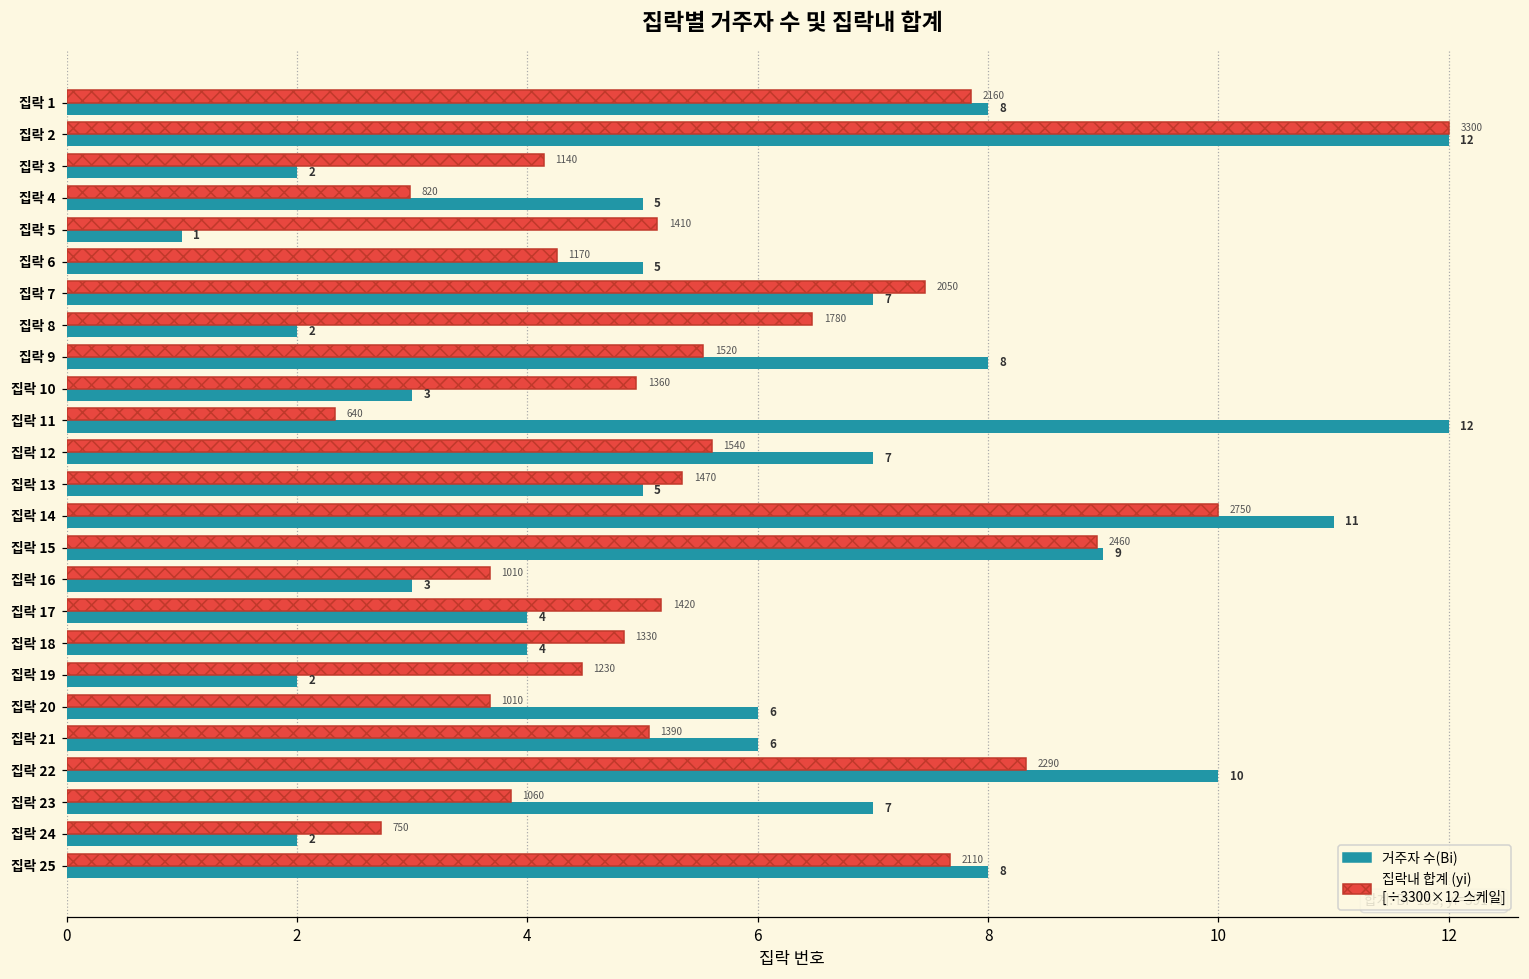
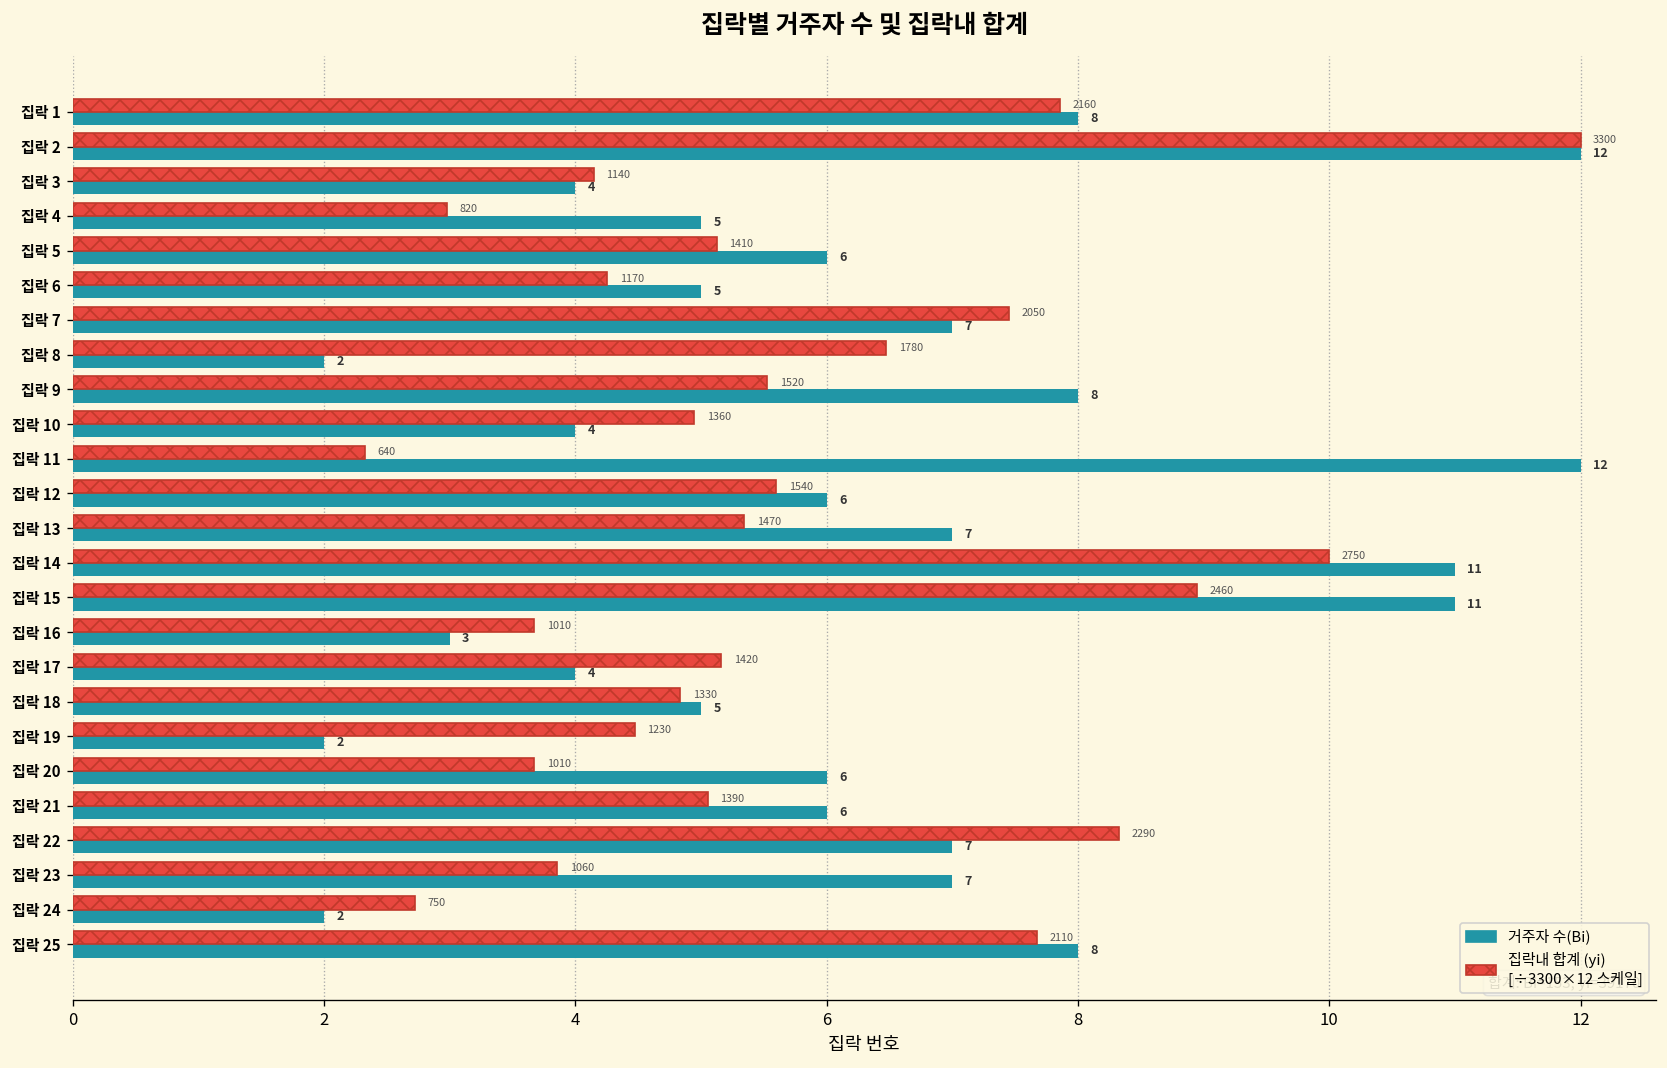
  {
    "거주자 수(Bi)": {
      "집락 1": 8,
      "집락 2": 12,
-     "집락 3": 2,
+     "집락 3": 4,
      "집락 4": 5,
-     "집락 5": 1,
+     "집락 5": 6,
      "집락 6": 5,
      "집락 7": 7,
      "집락 8": 2,
      "집락 9": 8,
-     "집락 10": 3,
+     "집락 10": 4,
      "집락 11": 12,
-     "집락 12": 7,
-     "집락 13": 5,
+     "집락 12": 6,
+     "집락 13": 7,
      "집락 14": 11,
-     "집락 15": 9,
+     "집락 15": 11,
      "집락 16": 3,
      "집락 17": 4,
-     "집락 18": 4,
+     "집락 18": 5,
      "집락 19": 2,
      "집락 20": 6,
      "집락 21": 6,
-     "집락 22": 10,
+     "집락 22": 7,
      "집락 23": 7,
      "집락 24": 2,
      "집락 25": 8
    }
  }
